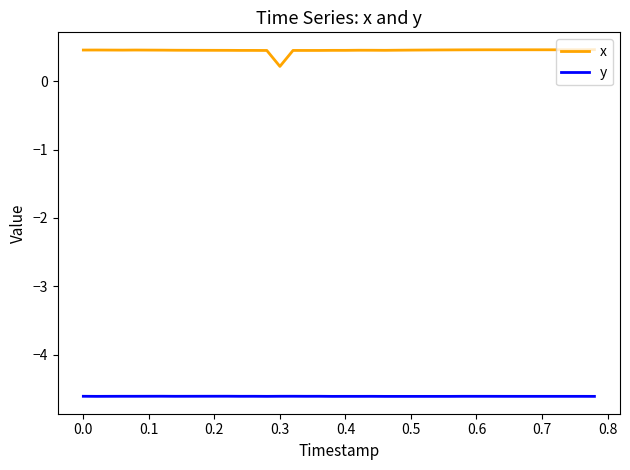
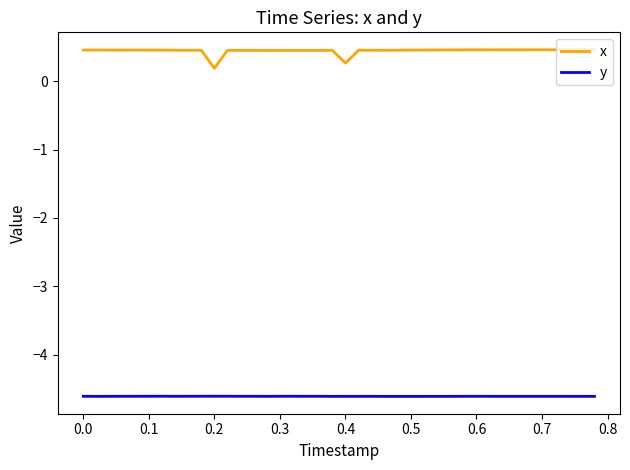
  {
    "x": {
      "0.0": 0.5,
      "0.1": 0.5,
-     "0.2": 0.5,
-     "0.3": 0.2,
-     "0.4": 0.5,
+     "0.2": 0.2,
+     "0.3": 0.4,
+     "0.4": 0.3,
      "0.5": 0.5,
      "0.6": 0.5,
      "0.7": 0.5
    },
    "y": {
      "0.0": -4.6,
      "0.1": -4.6,
      "0.2": -4.6,
      "0.3": -4.6,
      "0.4": -4.6,
      "0.5": -4.6,
      "0.6": -4.6,
      "0.7": -4.6
    }
  }
